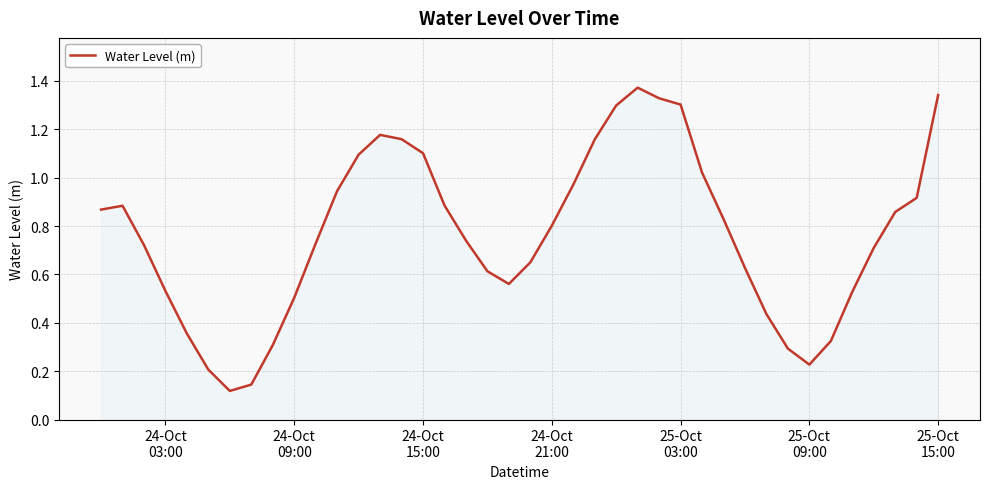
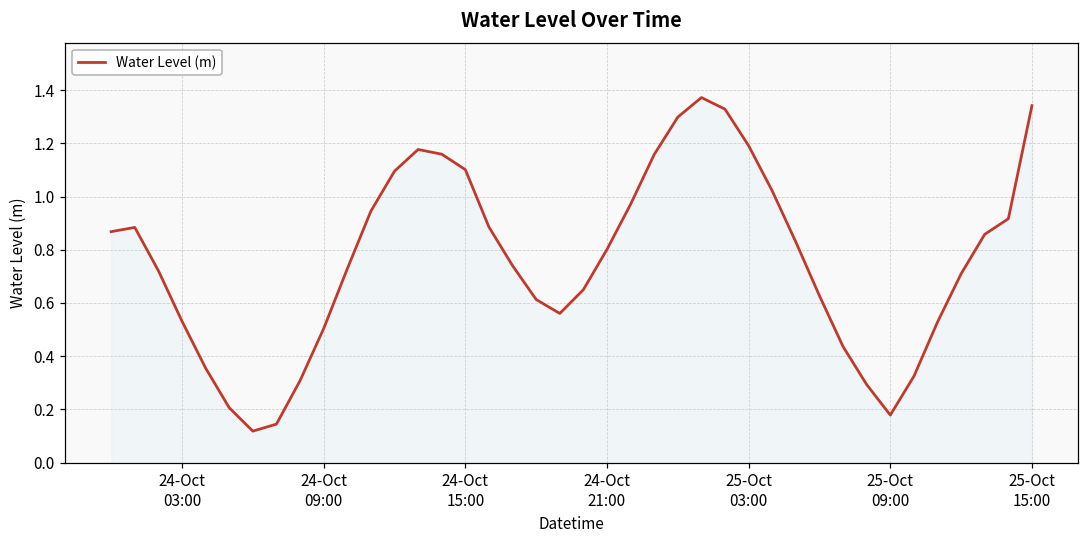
  {
    "24-Oct 03:00": 0.53,
    "24-Oct 09:00": 0.50,
    "24-Oct 15:00": 1.10,
    "24-Oct 21:00": 0.80,
-   "25-Oct 03:00": 1.30,
-   "25-Oct 09:00": 0.23,
+   "25-Oct 03:00": 1.19,
+   "25-Oct 09:00": 0.18,
    "25-Oct 15:00": 1.34
  }
